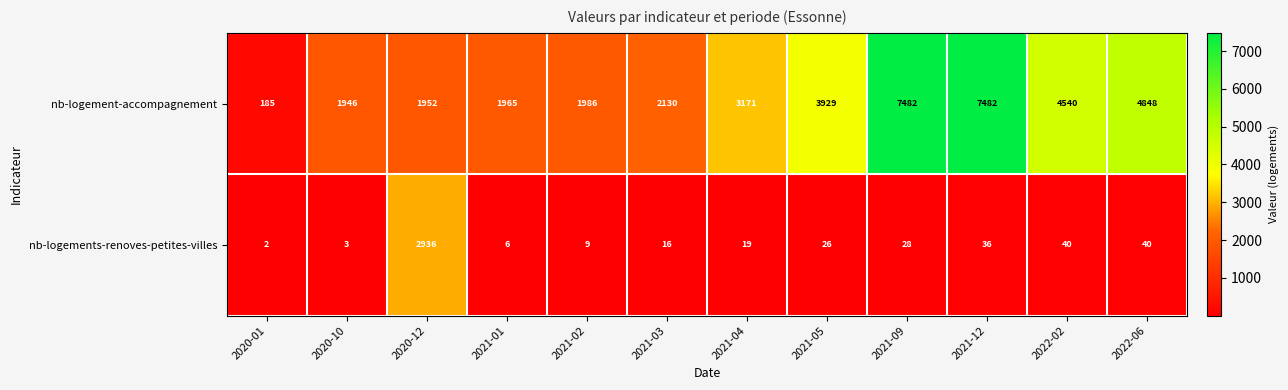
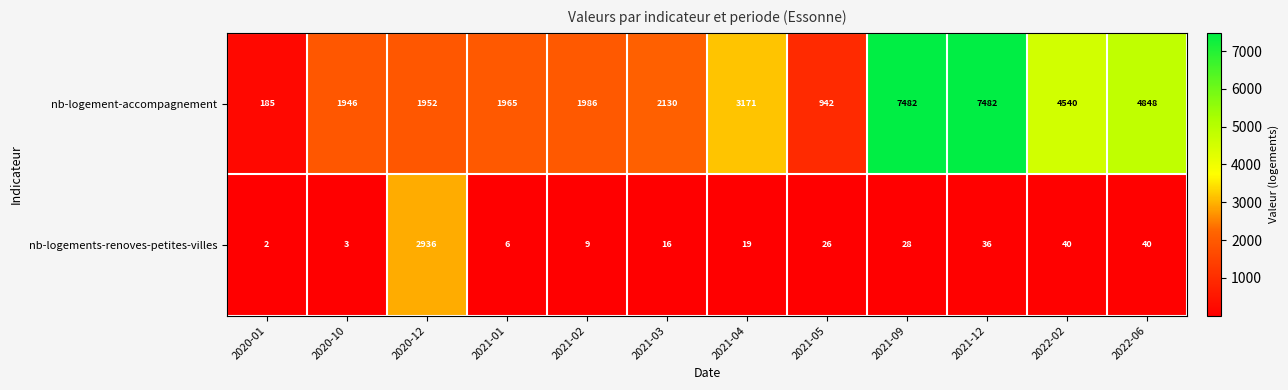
  {
    "nb-logement-accompagnement": {
      "2020-01": 185,
      "2020-10": 1946,
      "2020-12": 1952,
      "2021-01": 1965,
      "2021-02": 1986,
      "2021-03": 2130,
      "2021-04": 3171,
-     "2021-05": 3929,
+     "2021-05": 942,
      "2021-09": 7482,
      "2021-12": 7482,
      "2022-02": 4540,
      "2022-06": 4848
    },
    "nb-logements-renoves-petites-villes": {
      "2020-01": 2,
      "2020-10": 3,
      "2020-12": 2936,
      "2021-01": 6,
      "2021-02": 9,
      "2021-03": 16,
      "2021-04": 19,
      "2021-05": 26,
      "2021-09": 28,
      "2021-12": 36,
      "2022-02": 40,
      "2022-06": 40
    }
  }
